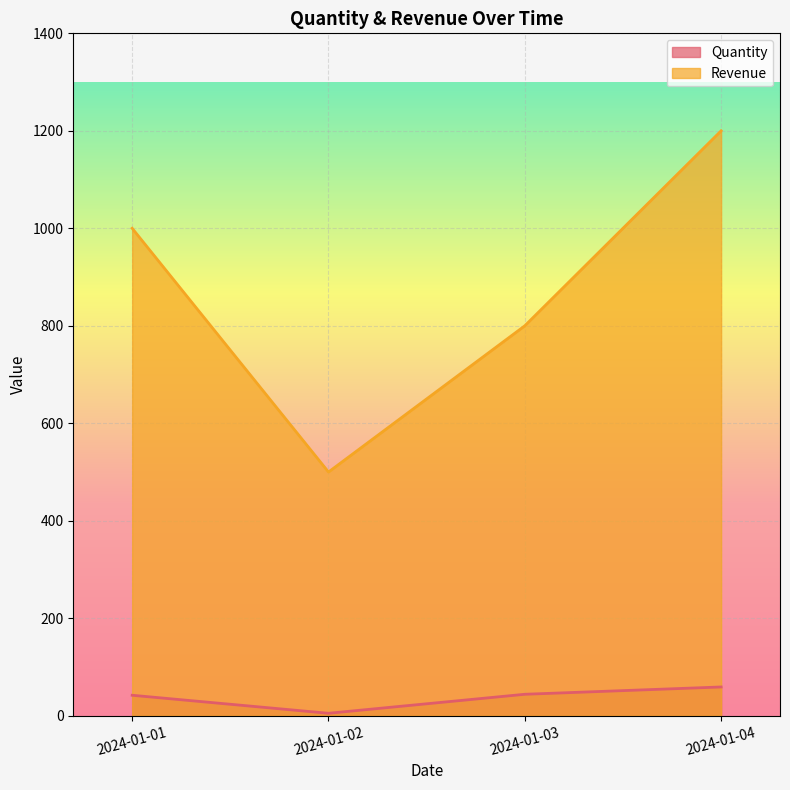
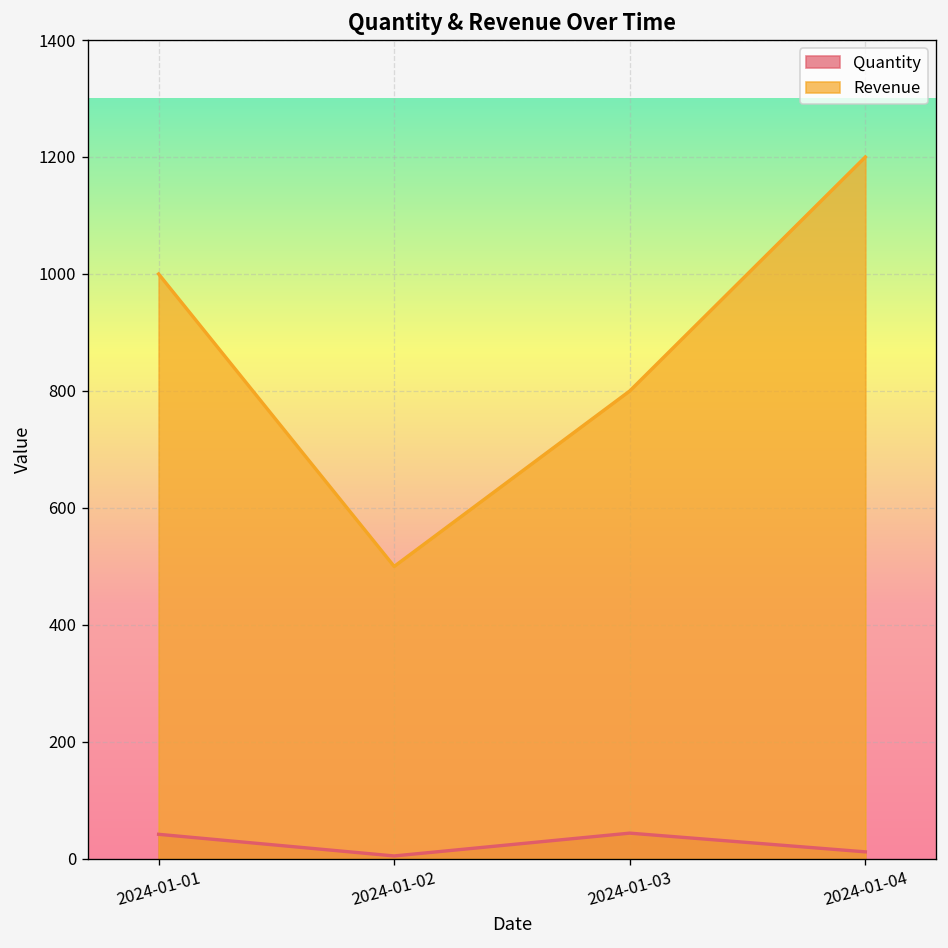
  {
    "Quantity": {
      "2024-01-01": 40,
      "2024-01-02": 10,
      "2024-01-03": 40,
-     "2024-01-04": 60
+     "2024-01-04": 10
    },
    "Revenue": {
      "2024-01-01": 1000,
      "2024-01-02": 500,
      "2024-01-03": 800,
      "2024-01-04": 1200
    }
  }
